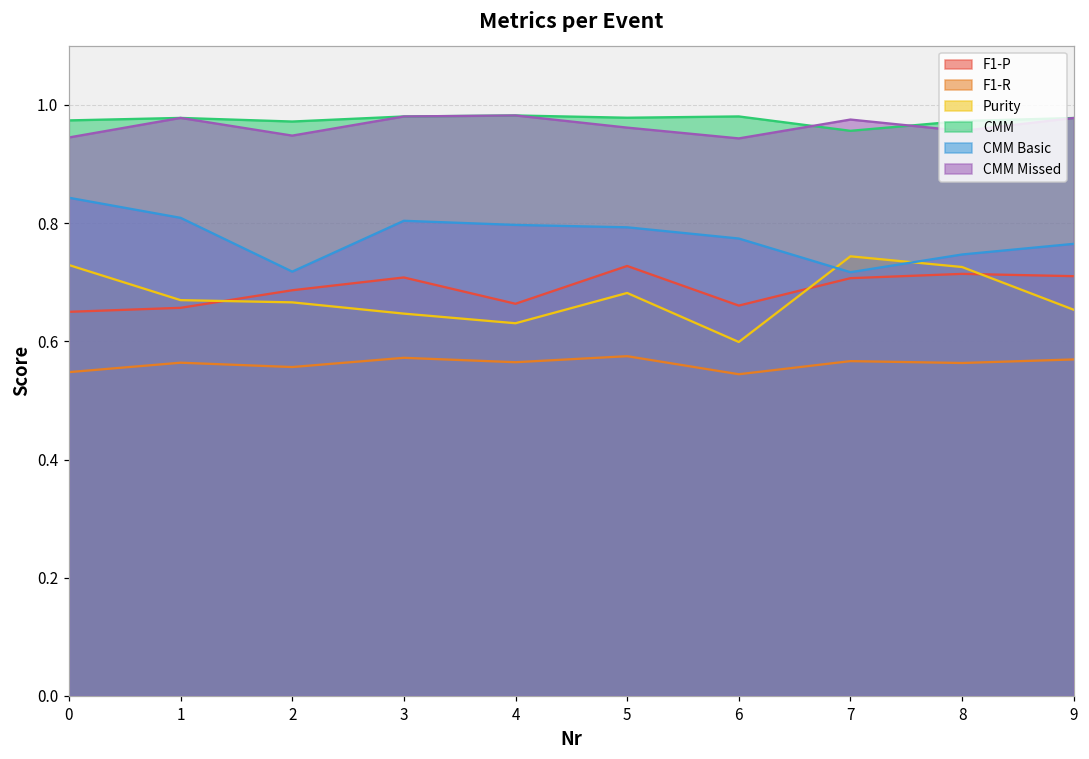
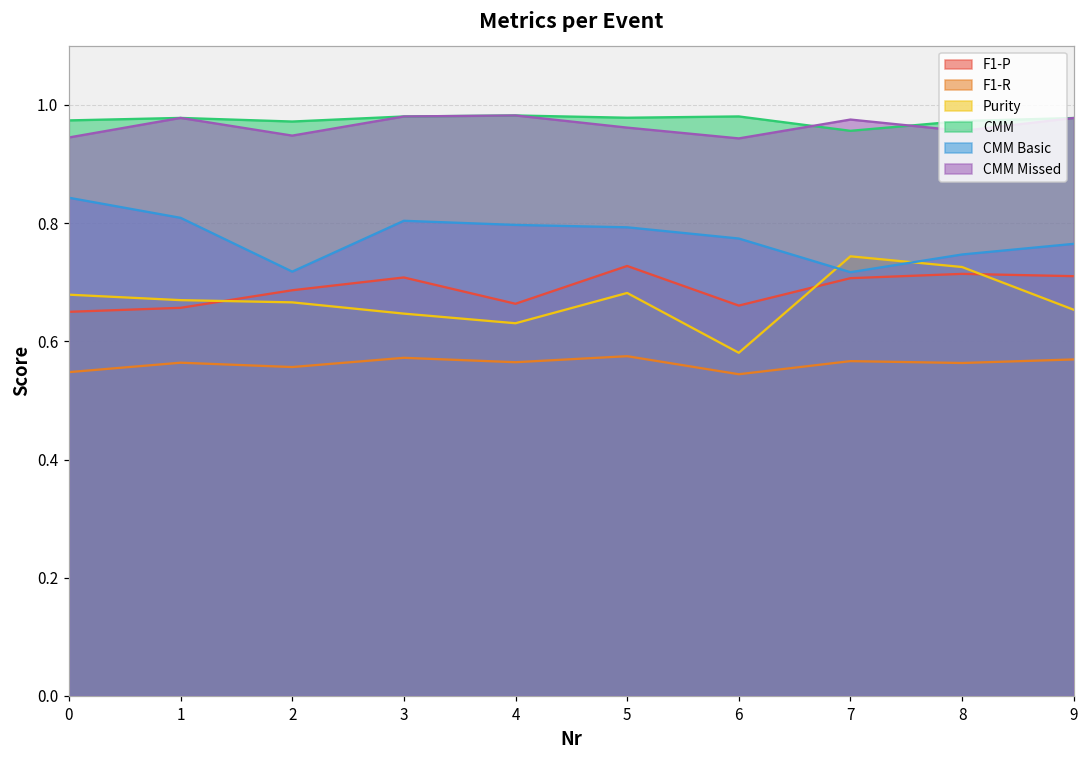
  {
    "Purity": {
-     "0": 0.73,
+     "0": 0.68,
      "1": 0.67,
      "2": 0.67,
      "3": 0.65,
      "4": 0.63,
      "5": 0.68,
-     "6": 0.60,
+     "6": 0.58,
      "7": 0.74,
      "8": 0.73,
      "9": 0.65
    },
    "CMM": {
      "0": 0.97,
      "2": 0.97,
      "5": 0.98,
      "6": 0.98,
      "7": 0.96
    },
    "CMM Basic": {
      "0": 0.84,
      "1": 0.81,
      "2": 0.72,
      "3": 0.80,
      "4": 0.80,
      "5": 0.79,
      "6": 0.77,
      "7": 0.72,
      "8": 0.75,
      "9": 0.77
    },
    "CMM Missed": {
      "0": 0.94,
      "2": 0.95,
      "5": 0.96,
      "6": 0.94,
      "7": 0.98
    }
  }
